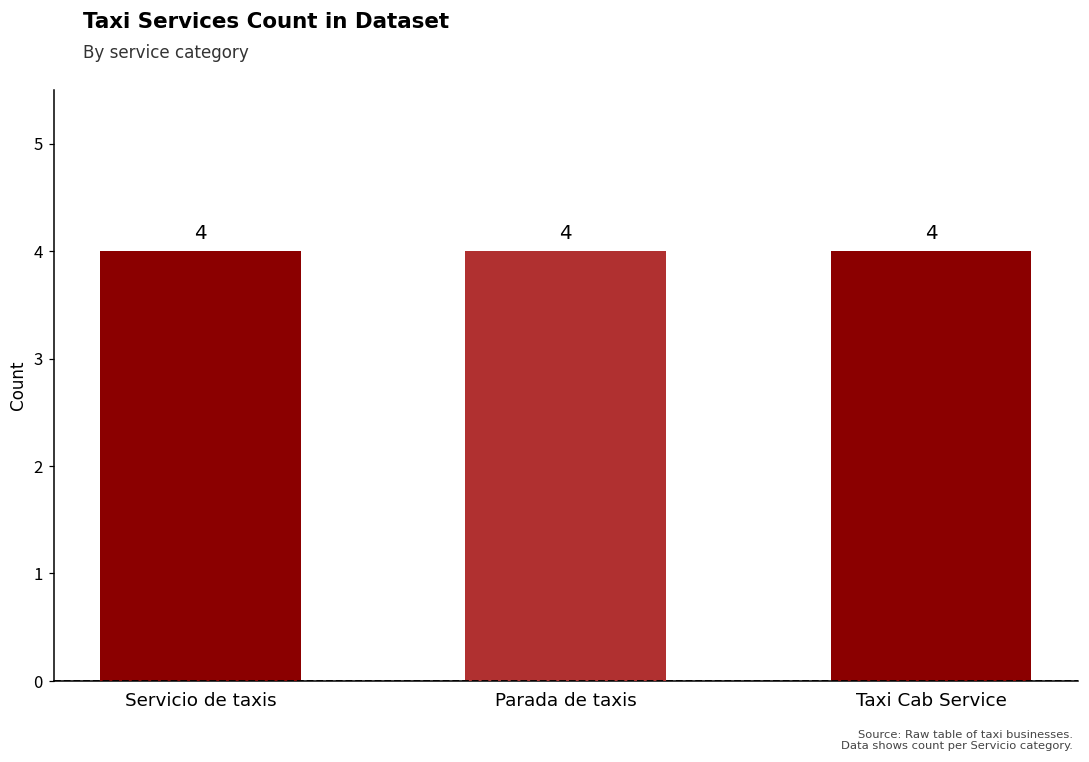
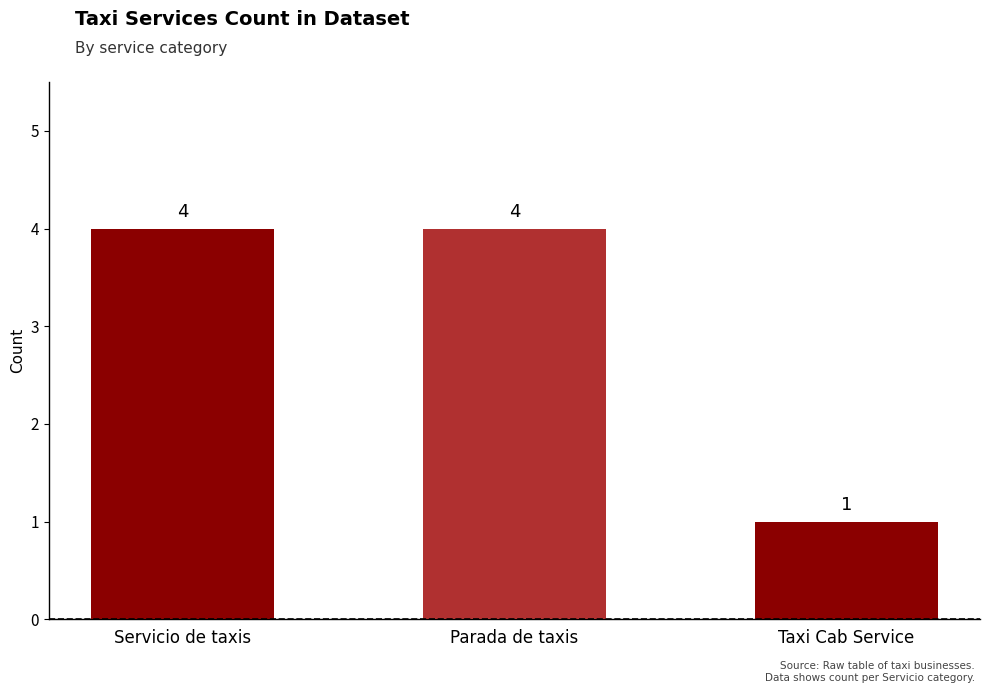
  {
    "Servicio de taxis": 4,
    "Parada de taxis": 4,
-   "Taxi Cab Service": 4
+   "Taxi Cab Service": 1
  }
